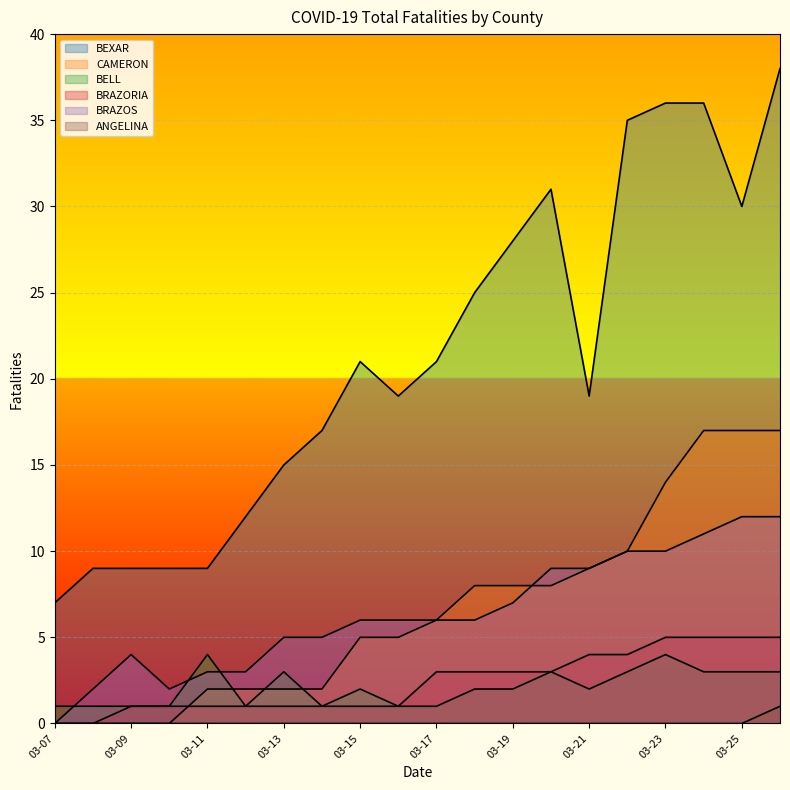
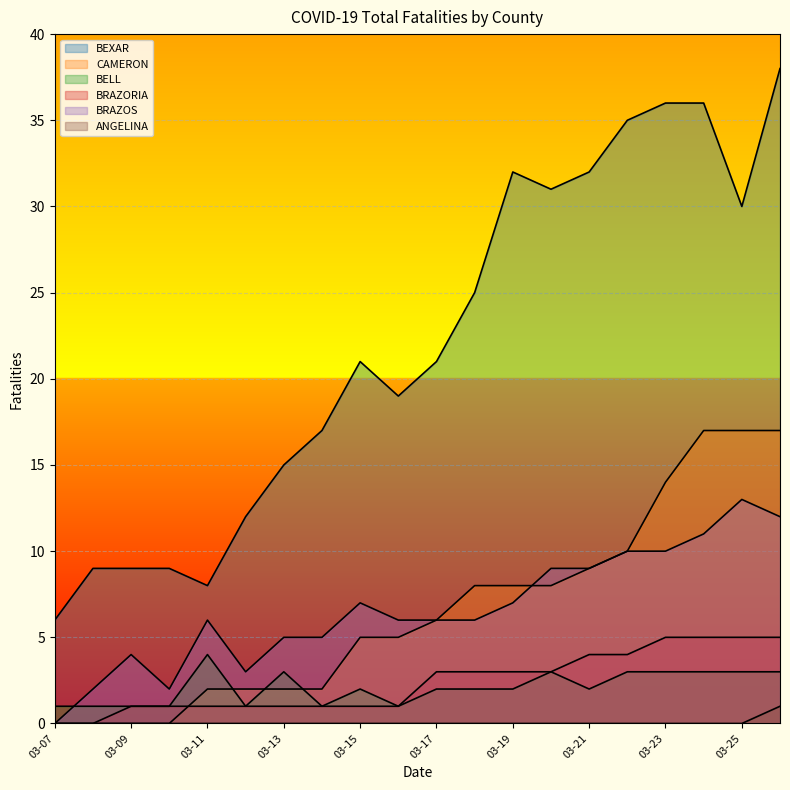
  {
    "BEXAR": {
-     "03-07": 7,
+     "03-07": 6,
      "03-09": 9,
-     "03-11": 9,
+     "03-11": 8,
      "03-13": 15,
      "03-15": 21,
      "03-17": 21,
-     "03-19": 28,
-     "03-21": 19,
+     "03-19": 32,
+     "03-21": 32,
      "03-23": 36,
      "03-25": 30
    },
    "BELL": {
      "03-07": 1,
      "03-11": 4,
      "03-13": 3,
      "03-15": 2,
-     "03-17": 1,
+     "03-17": 2,
      "03-19": 2,
      "03-21": 2,
-     "03-23": 4,
+     "03-23": 3,
      "03-25": 3
    },
    "BRAZOS": {
      "03-09": 4,
-     "03-11": 3,
+     "03-11": 6,
      "03-13": 5,
-     "03-15": 6,
+     "03-15": 7,
      "03-19": 7,
      "03-23": 10,
-     "03-25": 12
+     "03-25": 13
    }
  }
